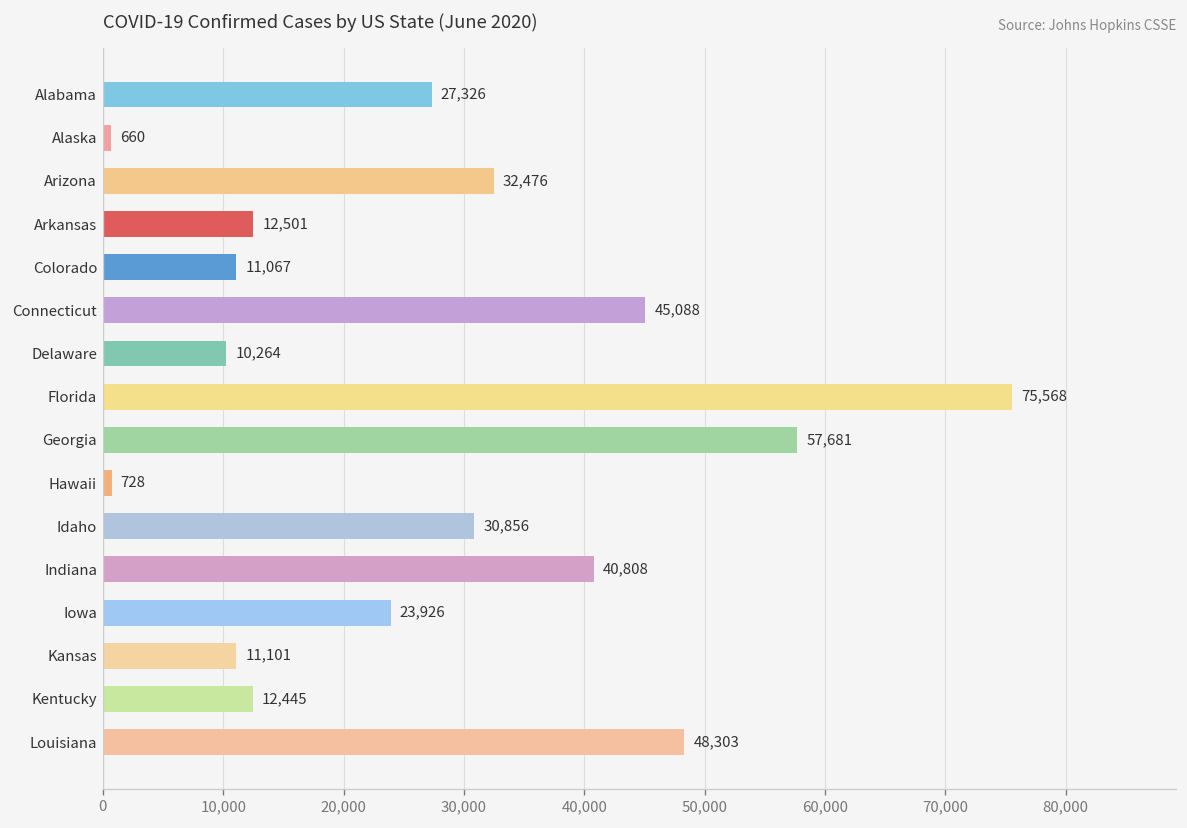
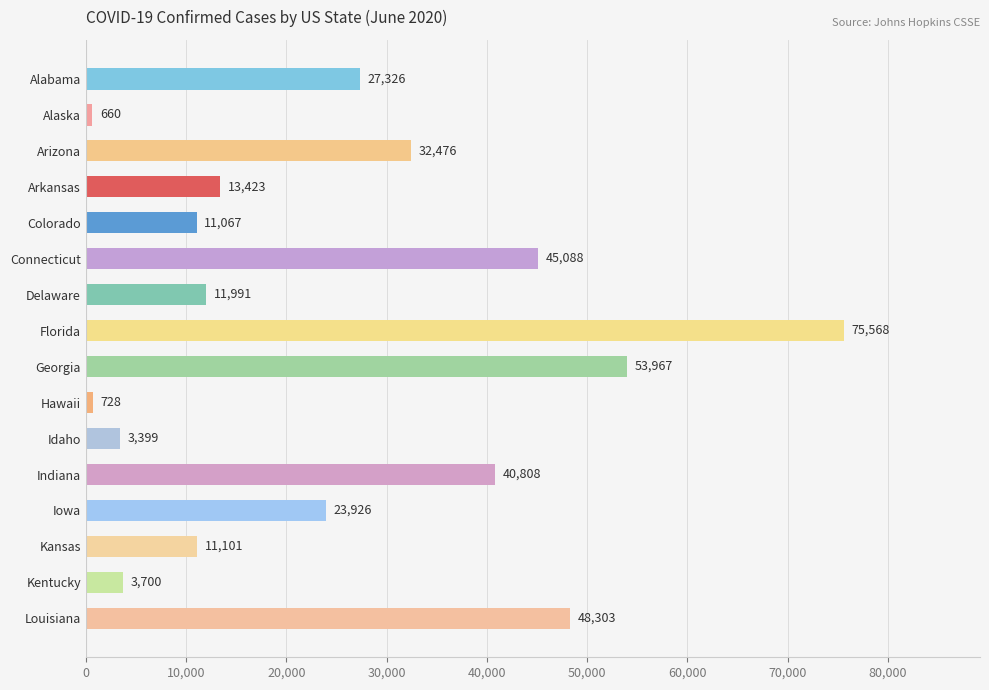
  {
    "Alabama": "27,326",
    "Alaska": "660",
    "Arizona": "32,476",
-   "Arkansas": "12,501",
+   "Arkansas": "13,423",
    "Colorado": "11,067",
    "Connecticut": "45,088",
-   "Delaware": "10,264",
+   "Delaware": "11,991",
    "Florida": "75,568",
-   "Georgia": "57,681",
+   "Georgia": "53,967",
    "Hawaii": "728",
-   "Idaho": "30,856",
+   "Idaho": "3,399",
    "Indiana": "40,808",
    "Iowa": "23,926",
    "Kansas": "11,101",
-   "Kentucky": "12,445",
+   "Kentucky": "3,700",
    "Louisiana": "48,303"
  }
